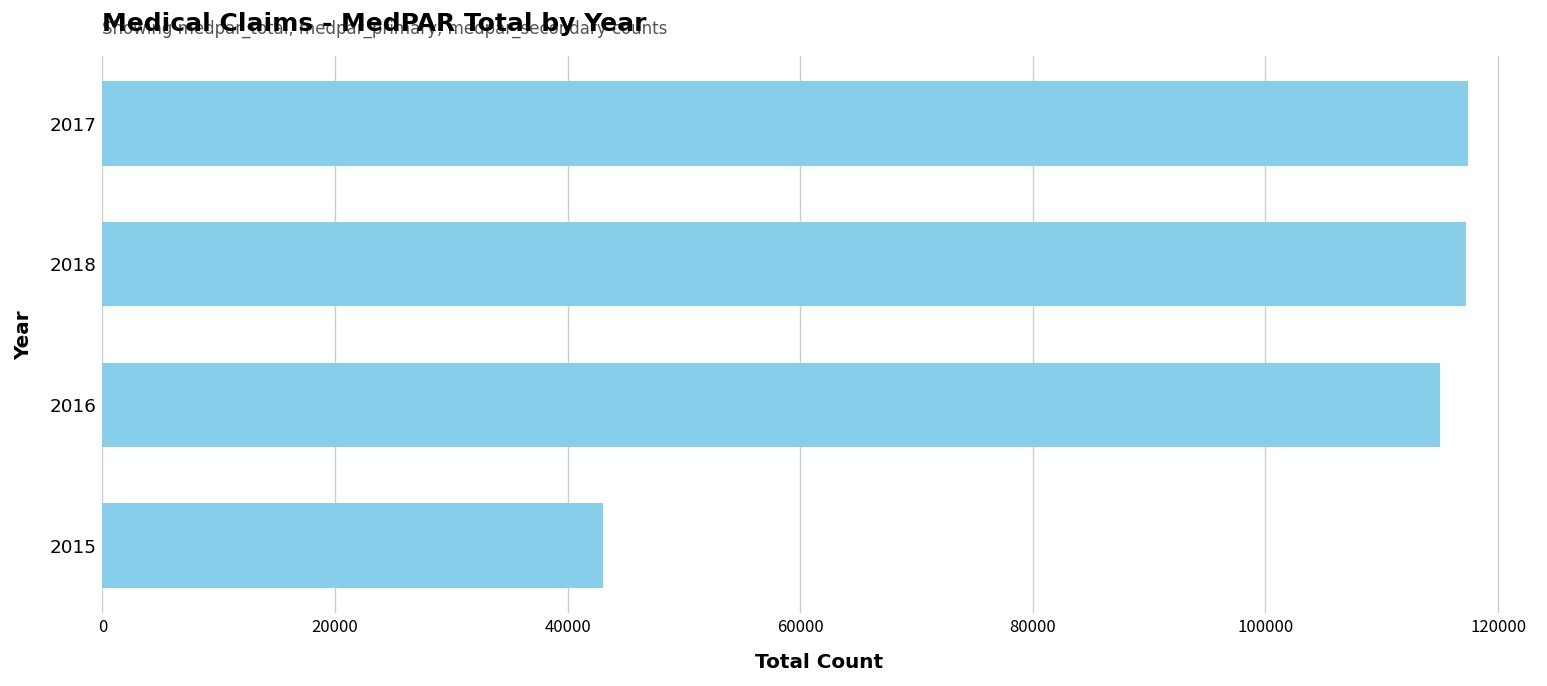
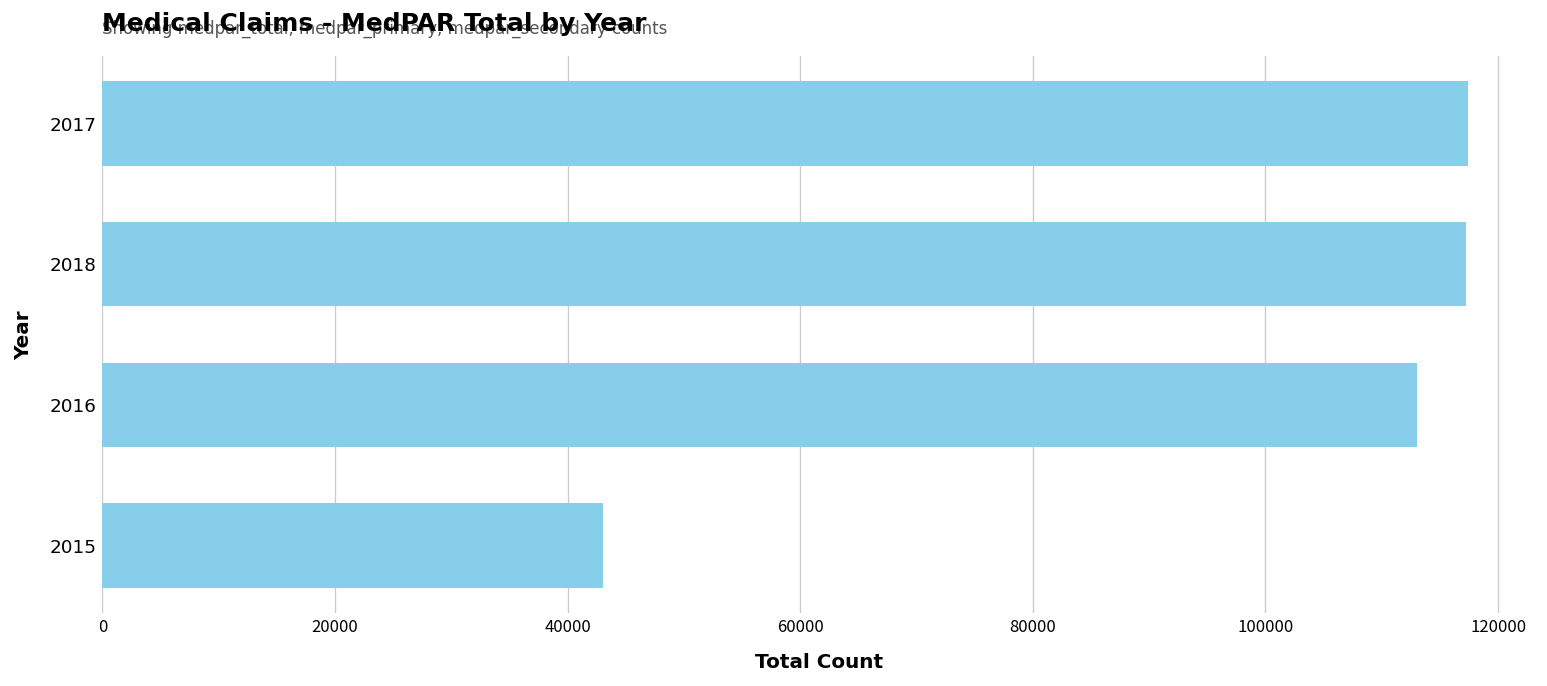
  {
    "2017": 117000,
    "2018": 117000,
-   "2016": 115000,
+   "2016": 113000,
    "2015": 43000
  }
